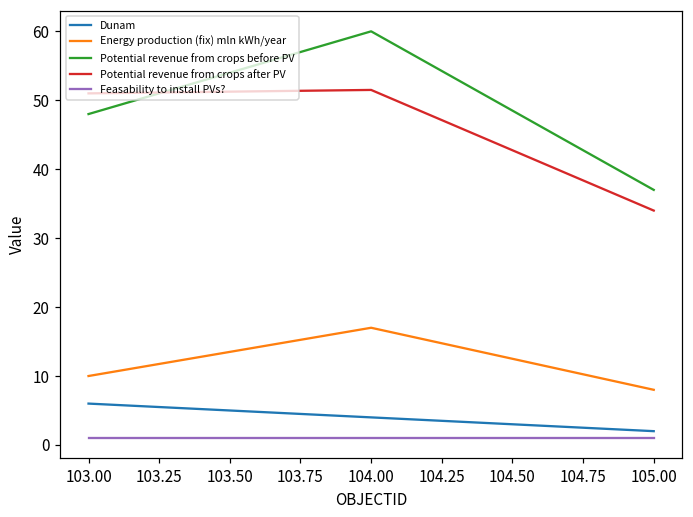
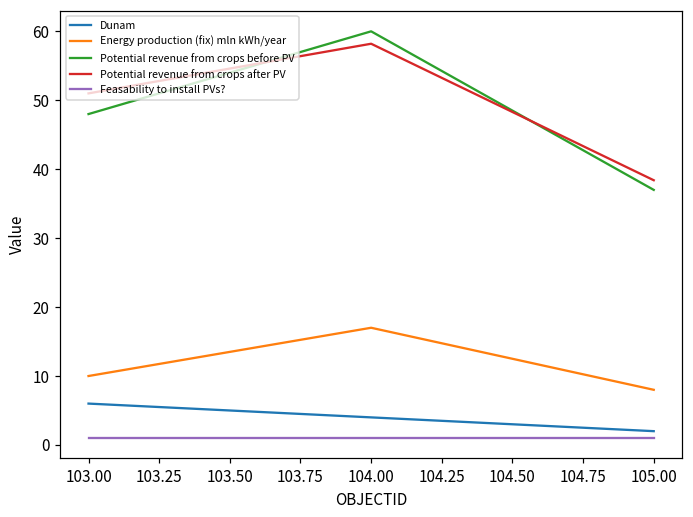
  {
    "Dunam": {
      "103.00": 6,
      "104.00": 4,
      "105.00": 2
    },
    "Energy production (fix) mln kWh/year": {
      "103.00": 10,
      "104.00": 17,
      "105.00": 8
    },
    "Potential revenue from crops before PV": {
      "103.00": 48,
      "104.00": 60,
      "105.00": 37
    },
    "Potential revenue from crops after PV": {
-     "104.00": 52,
-     "105.00": 34
+     "104.00": 58,
+     "105.00": 38
    },
    "Feasability to install PVs?": {
      "103.00": 1,
      "104.00": 1,
      "105.00": 1
    }
  }
